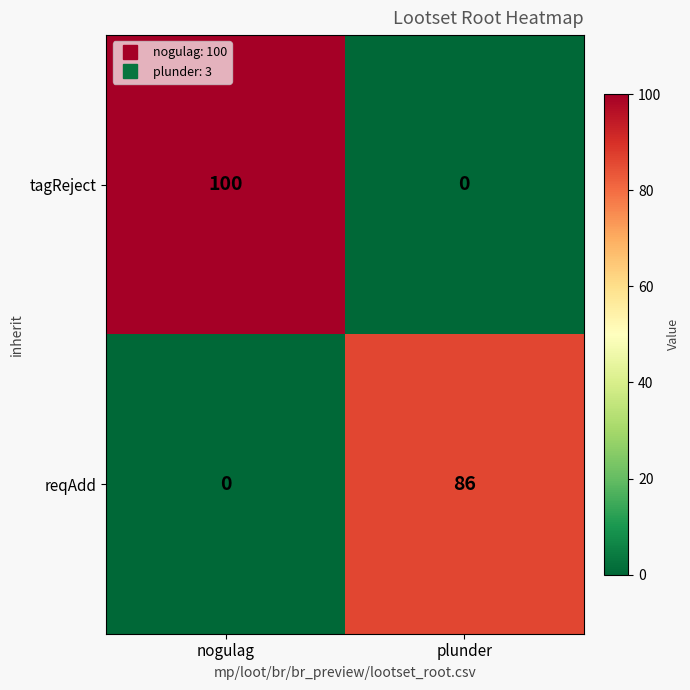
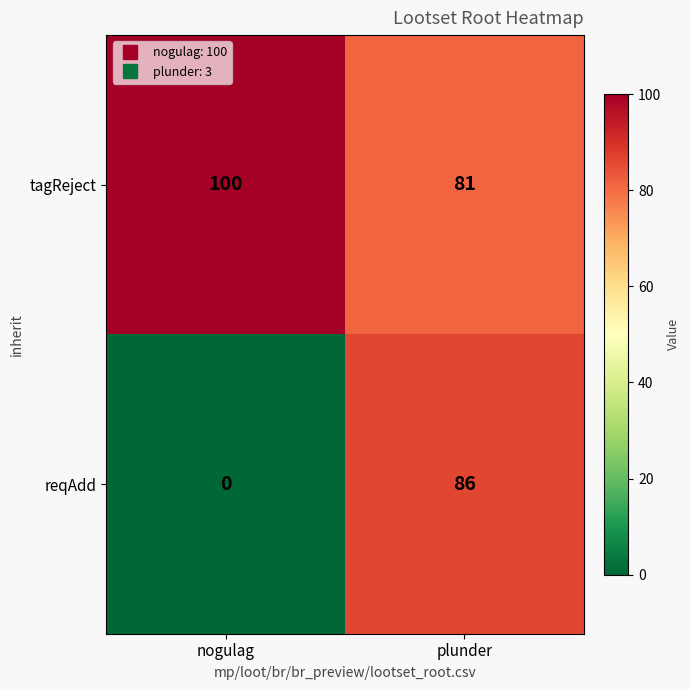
  {
    "tagReject": {
      "nogulag": 100,
-     "plunder": 0
+     "plunder": 81
    },
    "reqAdd": {
      "nogulag": 0,
      "plunder": 86
    }
  }
